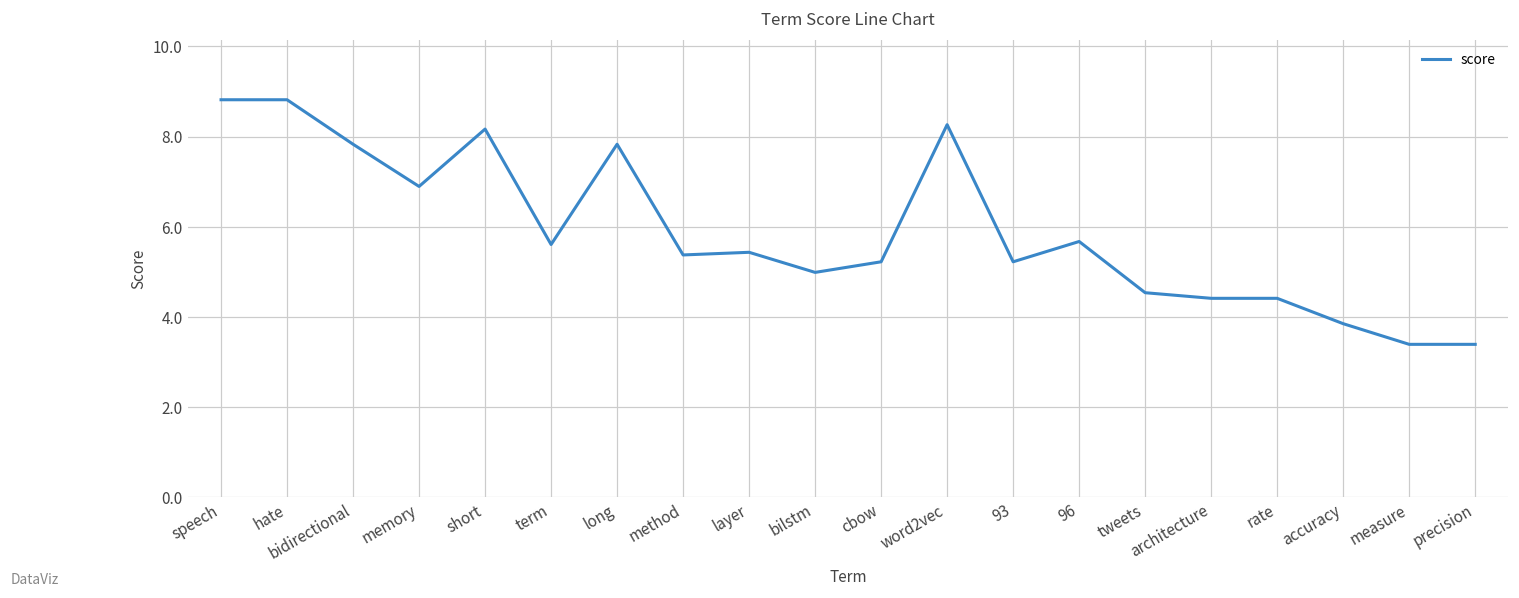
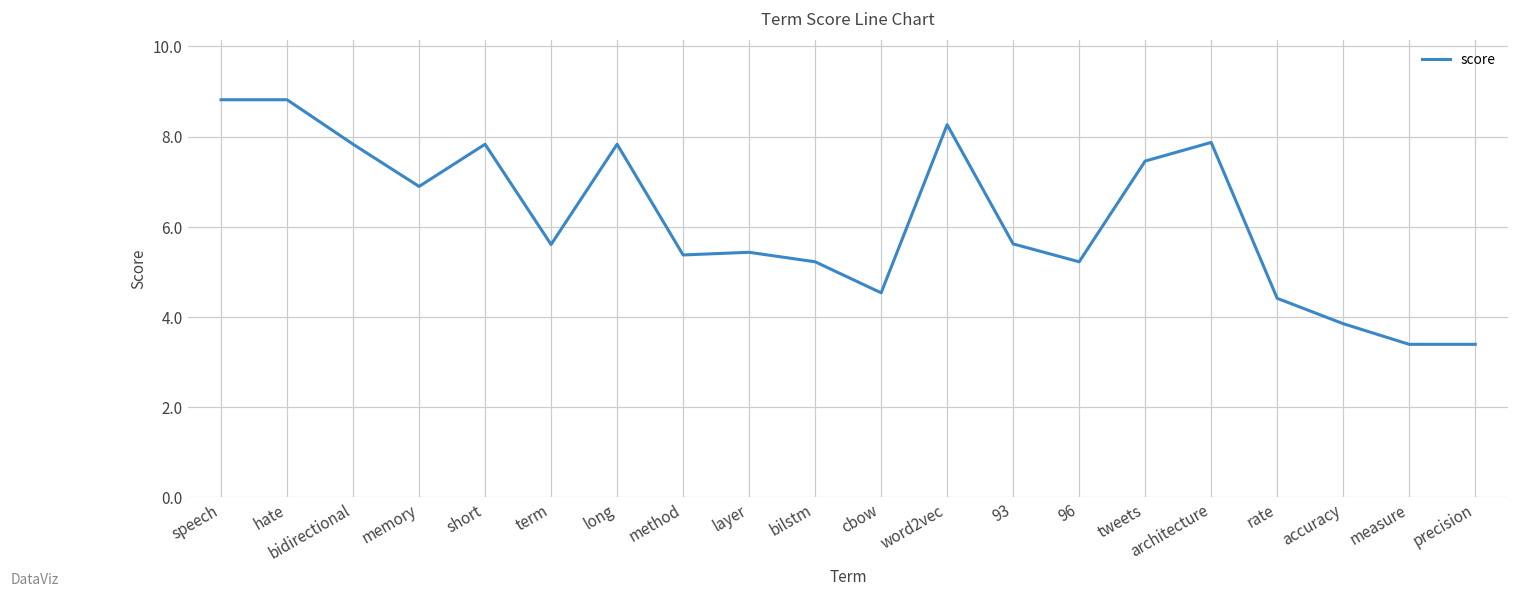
  {
    "speech": 8.8,
    "hate": 8.8,
    "bidirectional": 7.8,
    "memory": 6.9,
-   "short": 8.2,
+   "short": 7.8,
    "term": 5.6,
    "long": 7.8,
    "method": 5.4,
    "layer": 5.4,
-   "bilstm": 5.0,
-   "cbow": 5.2,
+   "bilstm": 5.2,
+   "cbow": 4.5,
    "word2vec": 8.3,
-   "93": 5.2,
-   "96": 5.7,
-   "tweets": 4.5,
-   "architecture": 4.4,
+   "93": 5.6,
+   "96": 5.2,
+   "tweets": 7.5,
+   "architecture": 7.9,
    "rate": 4.4,
    "accuracy": 3.8,
    "measure": 3.4,
    "precision": 3.4
  }
